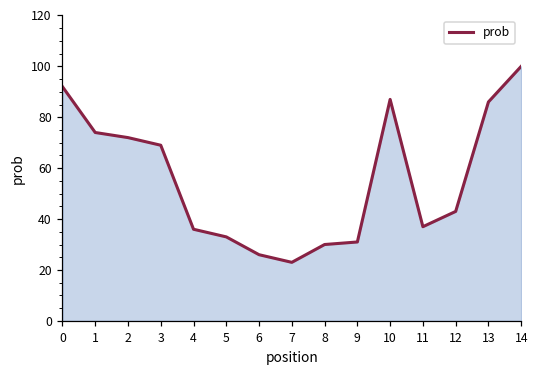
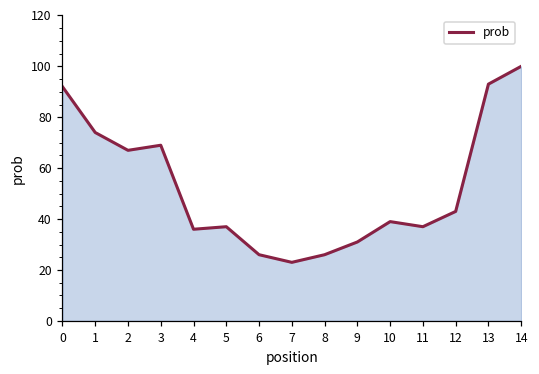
  {
    "0": 92,
    "1": 74,
-   "2": 72,
+   "2": 67,
    "3": 69,
    "4": 36,
-   "5": 33,
+   "5": 37,
    "6": 26,
    "7": 23,
-   "8": 30,
+   "8": 26,
    "9": 31,
-   "10": 87,
+   "10": 39,
    "11": 37,
    "12": 43,
-   "13": 86,
+   "13": 93,
    "14": 100
  }
